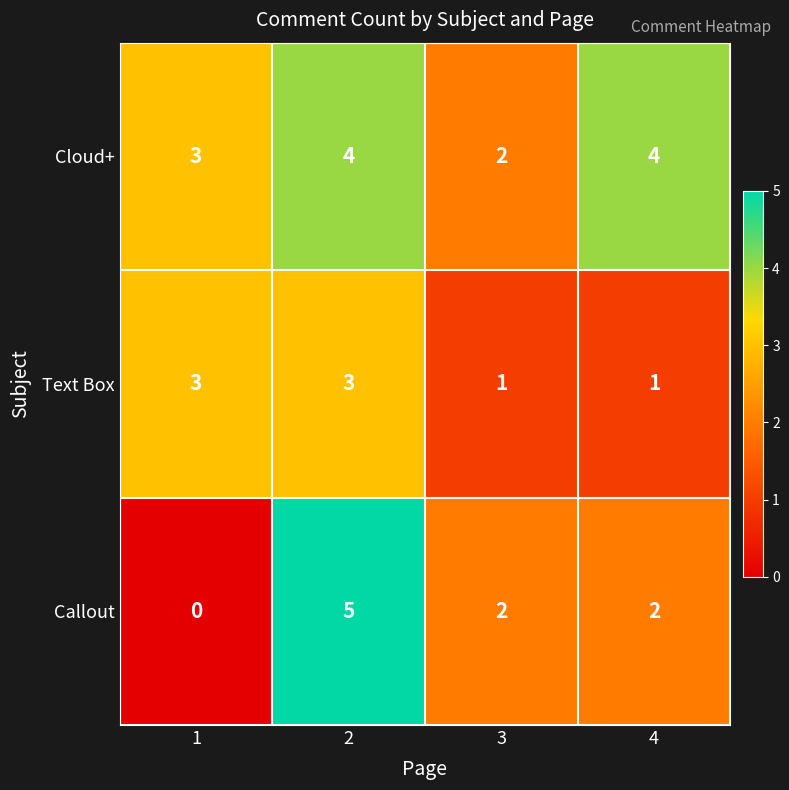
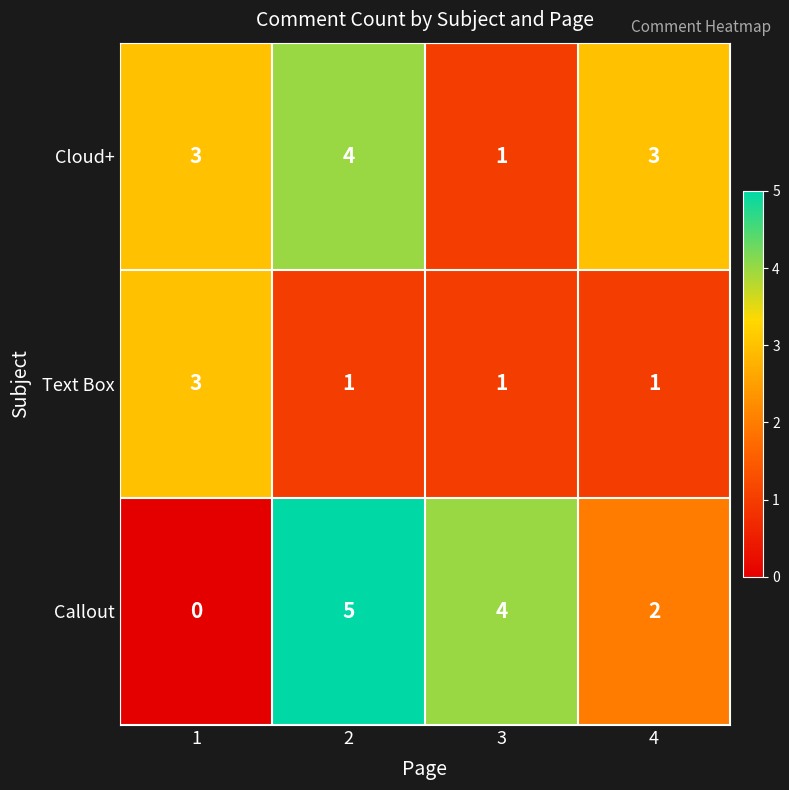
  {
    "Cloud+": {
      "1": 3,
      "2": 4,
-     "3": 2,
-     "4": 4
+     "3": 1,
+     "4": 3
    },
    "Text Box": {
      "1": 3,
-     "2": 3,
+     "2": 1,
      "3": 1,
      "4": 1
    },
    "Callout": {
      "1": 0,
      "2": 5,
-     "3": 2,
+     "3": 4,
      "4": 2
    }
  }
